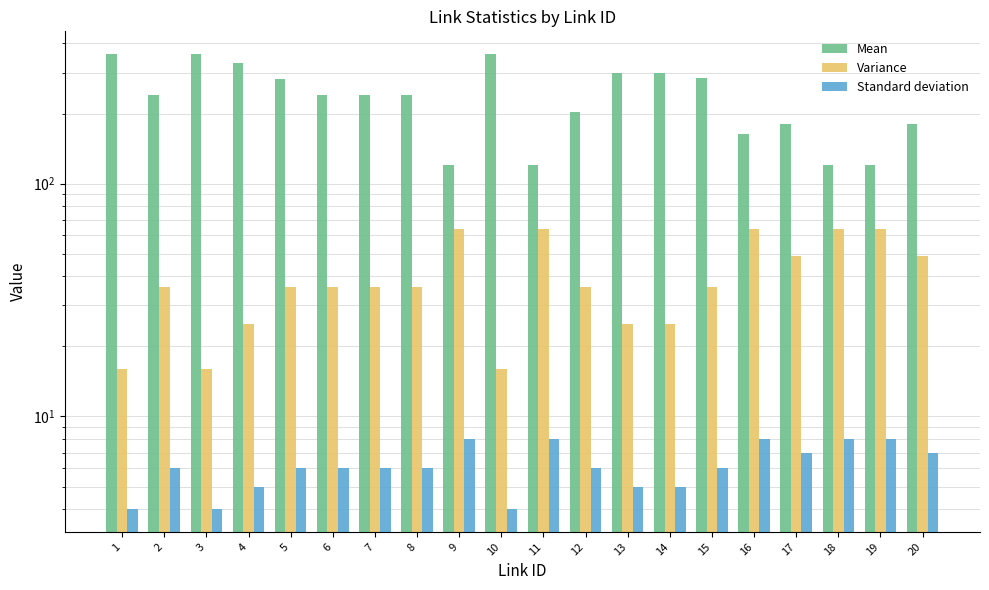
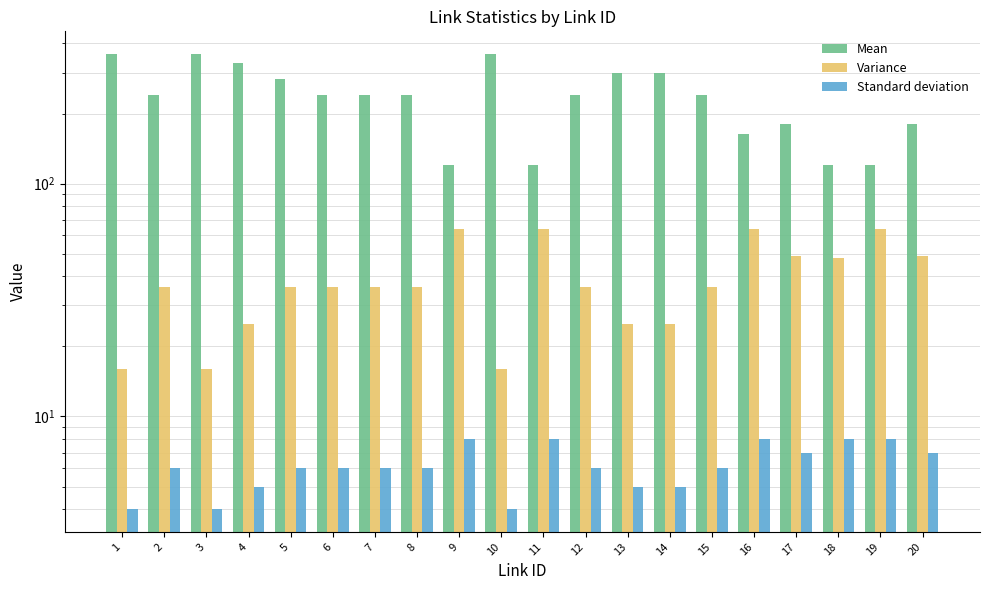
  {
    "Mean": {
      "1": 360,
      "2": 240,
      "3": 360,
      "4": 330,
      "5": 280,
      "6": 240,
      "7": 240,
      "8": 240,
      "9": 120,
      "10": 360,
      "11": 120,
-     "12": 200,
+     "12": 240,
      "13": 300,
      "14": 300,
-     "15": 280,
+     "15": 240,
      "16": 160,
      "17": 180,
      "18": 120,
      "19": 120,
      "20": 180
    },
    "Variance": {
      "1": 16,
      "2": 36,
      "3": 16,
      "4": 25,
      "5": 36,
      "6": 36,
      "7": 36,
      "8": 36,
      "9": 64,
      "10": 16,
      "11": 64,
      "12": 36,
      "13": 25,
      "14": 25,
      "15": 36,
      "16": 64,
      "17": 49,
-     "18": 64,
+     "18": 48,
      "19": 64,
      "20": 49
    },
    "Standard deviation": {
      "1": 4,
      "2": 6,
      "3": 4,
      "4": 5,
      "5": 6,
      "6": 6,
      "7": 6,
      "8": 6,
      "9": 8,
      "10": 4,
      "11": 8,
      "12": 6,
      "13": 5,
      "14": 5,
      "15": 6,
      "16": 8,
      "17": 7,
      "18": 8,
      "19": 8,
      "20": 7
    }
  }
